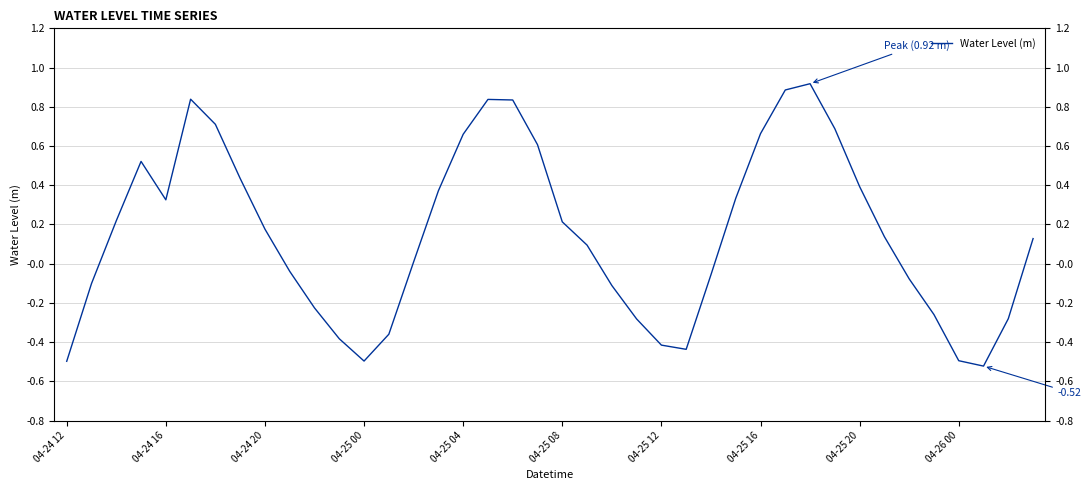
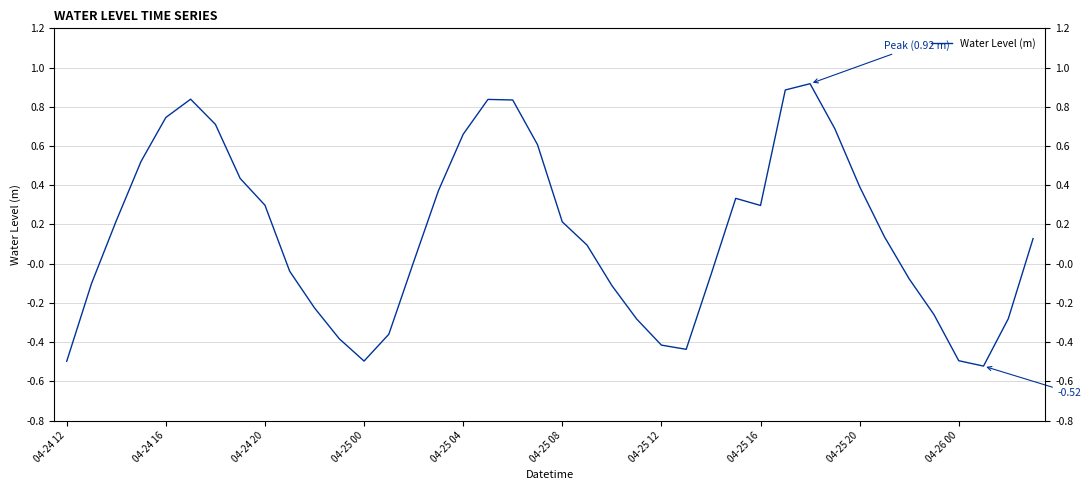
  {
    "04-24 12": -0.50,
-   "04-24 16": 0.33,
-   "04-24 20": 0.18,
+   "04-24 16": 0.75,
+   "04-24 20": 0.30,
    "04-25 00": -0.50,
    "04-25 04": 0.66,
    "04-25 08": 0.21,
    "04-25 12": -0.42,
-   "04-25 16": 0.66,
+   "04-25 16": 0.30,
    "04-25 20": 0.39,
    "04-26 00": -0.49
  }
